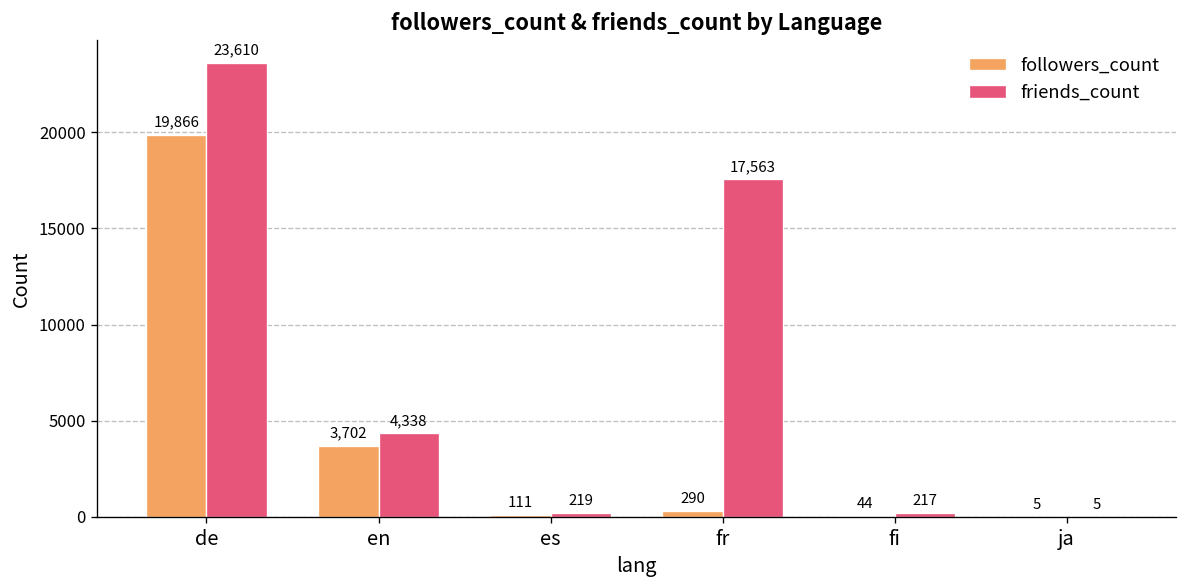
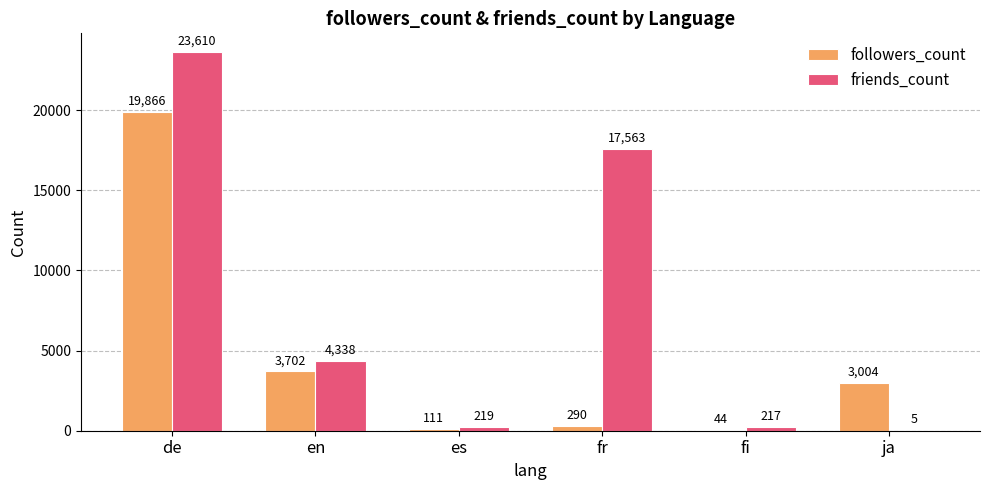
  {
    "followers_count": {
      "de": "19,866",
      "en": "3,702",
      "es": "111",
      "fr": "290",
      "fi": "44",
-     "ja": "5"
+     "ja": "3,004"
    },
    "friends_count": {
      "de": "23,610",
      "en": "4,338",
      "es": "219",
      "fr": "17,563",
      "fi": "217",
      "ja": "5"
    }
  }
